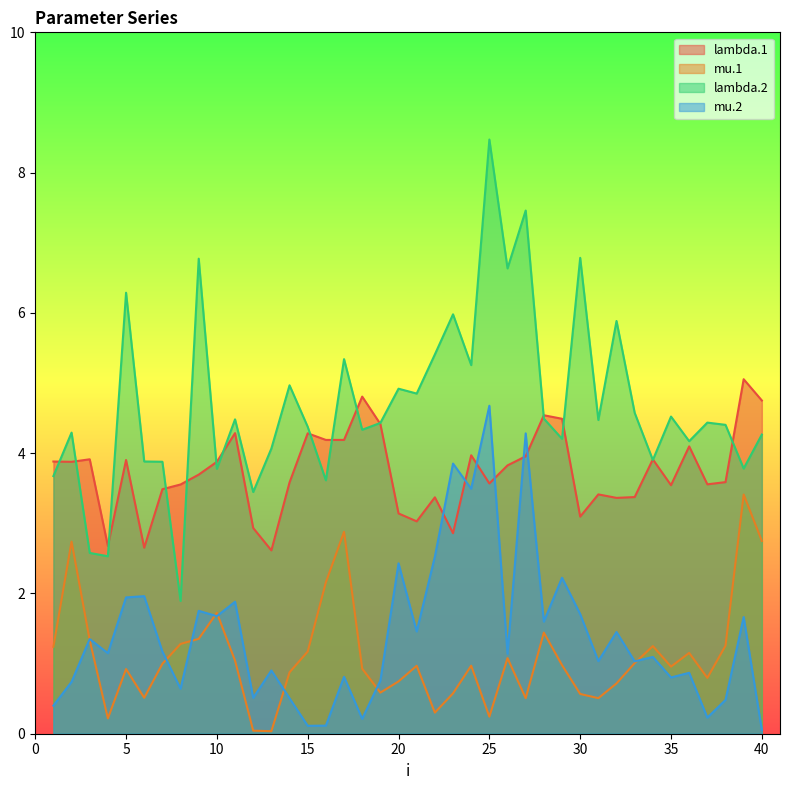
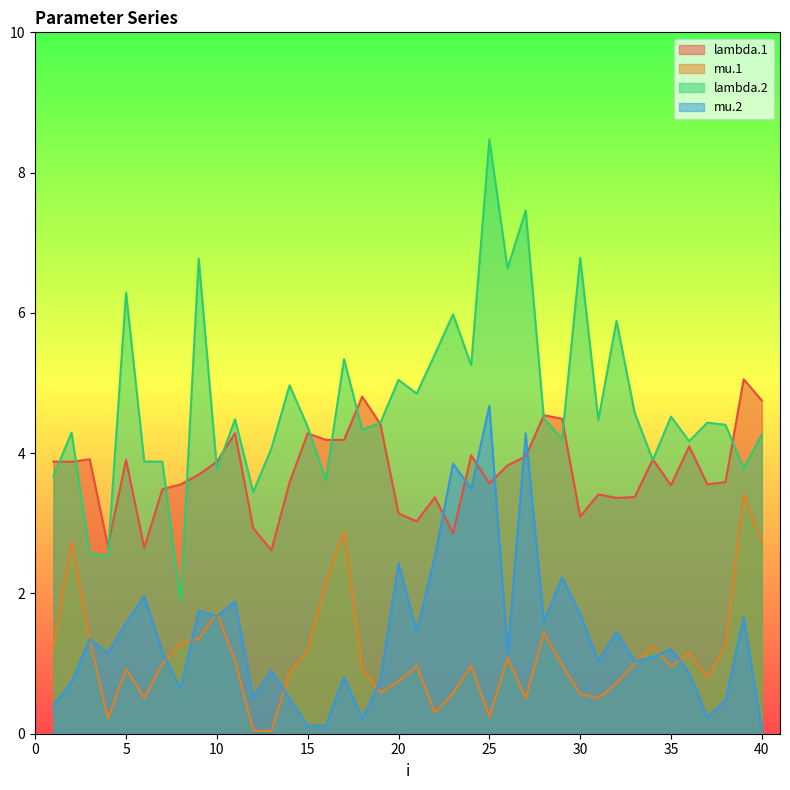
  {
    "lambda.2": {
      "5": 6.3,
      "10": 3.8,
      "15": 4.4,
-     "20": 4.9,
+     "20": 5.0,
      "25": 8.5,
      "30": 6.8,
      "35": 4.5,
      "40": 4.3
    },
    "mu.2": {
-     "5": 1.9,
+     "5": 1.6,
      "10": 1.7,
      "15": 0.1,
      "20": 2.4,
      "25": 4.7,
      "30": 1.7,
-     "35": 0.8,
+     "35": 1.2,
      "40": 0.1
    }
  }
